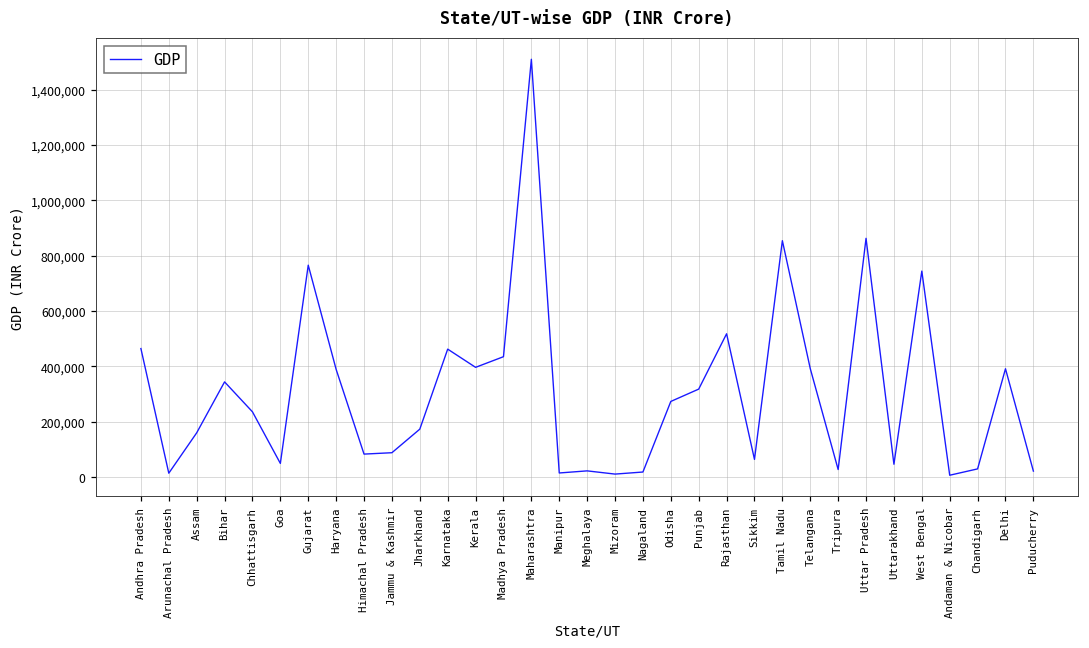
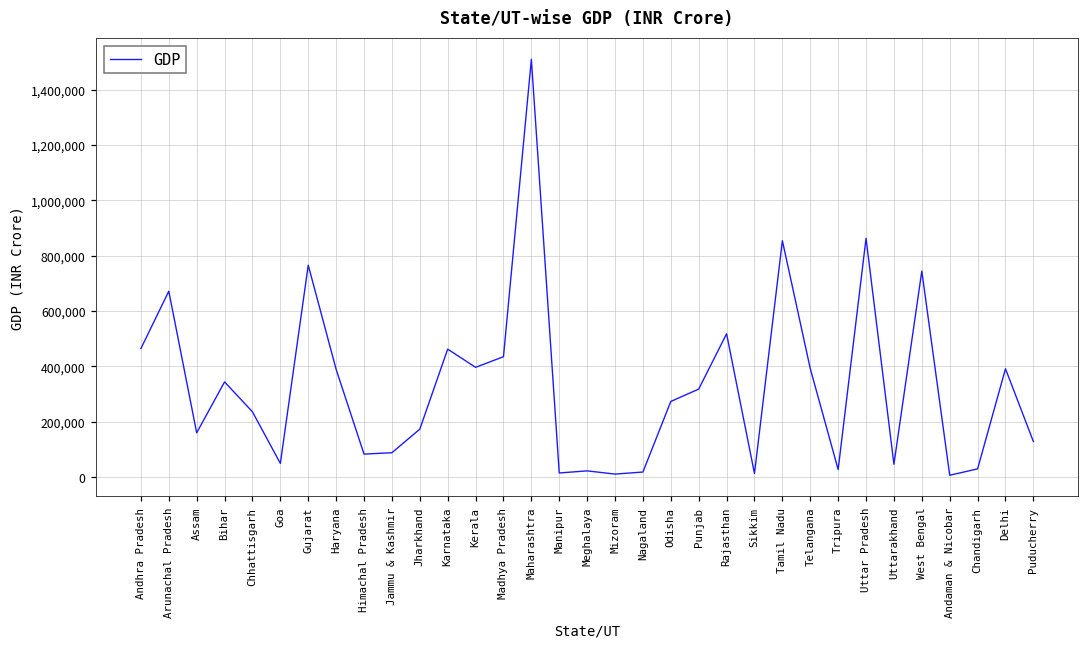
  {
    "Andhra Pradesh": "460,000",
-   "Arunachal Pradesh": "10,000",
+   "Arunachal Pradesh": "670,000",
    "Assam": "160,000",
    "Bihar": "340,000",
    "Chhattisgarh": "240,000",
    "Goa": "50,000",
    "Gujarat": "770,000",
    "Haryana": "390,000",
    "Himachal Pradesh": "80,000",
    "Jammu & Kashmir": "90,000",
    "Jharkhand": "170,000",
    "Karnataka": "460,000",
    "Kerala": "400,000",
    "Madhya Pradesh": "430,000",
    "Maharashtra": "1,510,000",
    "Manipur": "10,000",
    "Meghalaya": "20,000",
    "Mizoram": "10,000",
    "Nagaland": "20,000",
    "Odisha": "270,000",
    "Punjab": "320,000",
    "Rajasthan": "520,000",
-   "Sikkim": "60,000",
+   "Sikkim": "10,000",
    "Tamil Nadu": "850,000",
    "Telangana": "390,000",
    "Tripura": "30,000",
    "Uttar Pradesh": "860,000",
    "Uttarakhand": "50,000",
    "West Bengal": "740,000",
    "Andaman & Nicobar": "10,000",
    "Chandigarh": "30,000",
    "Delhi": "390,000",
-   "Puducherry": "20,000"
+   "Puducherry": "130,000"
  }
